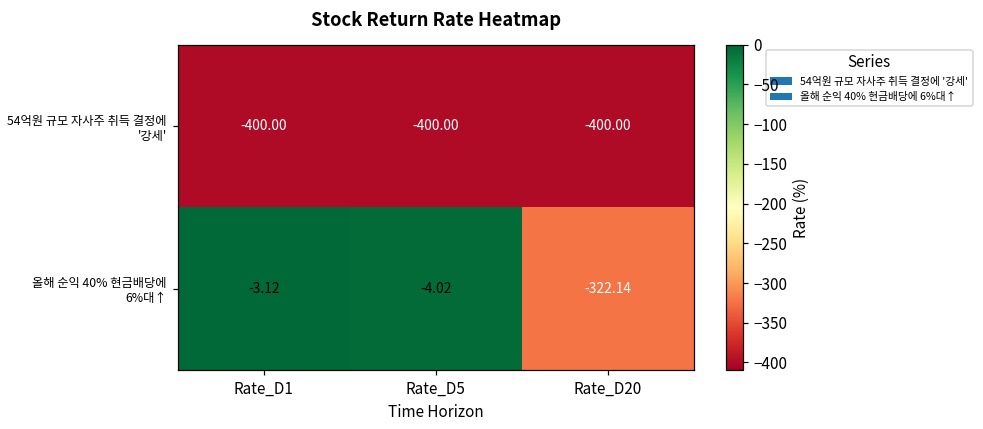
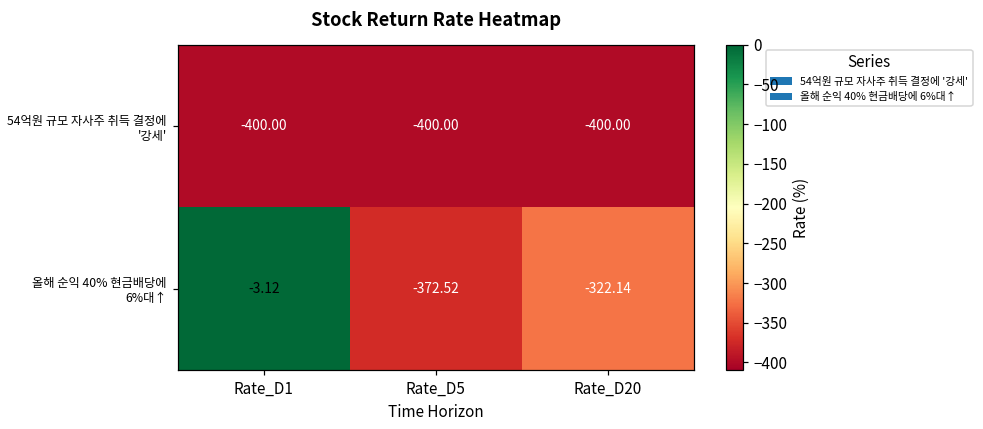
  {
    "54억원 규모 자사주 취득 결정에 '강세'": {
      "Rate_D1": -400.00,
      "Rate_D5": -400.00,
      "Rate_D20": -400.00
    },
    "올해 순익 40% 현금배당에 6%대↑": {
      "Rate_D1": -3.12,
-     "Rate_D5": -4.02,
+     "Rate_D5": -372.52,
      "Rate_D20": -322.14
    }
  }
